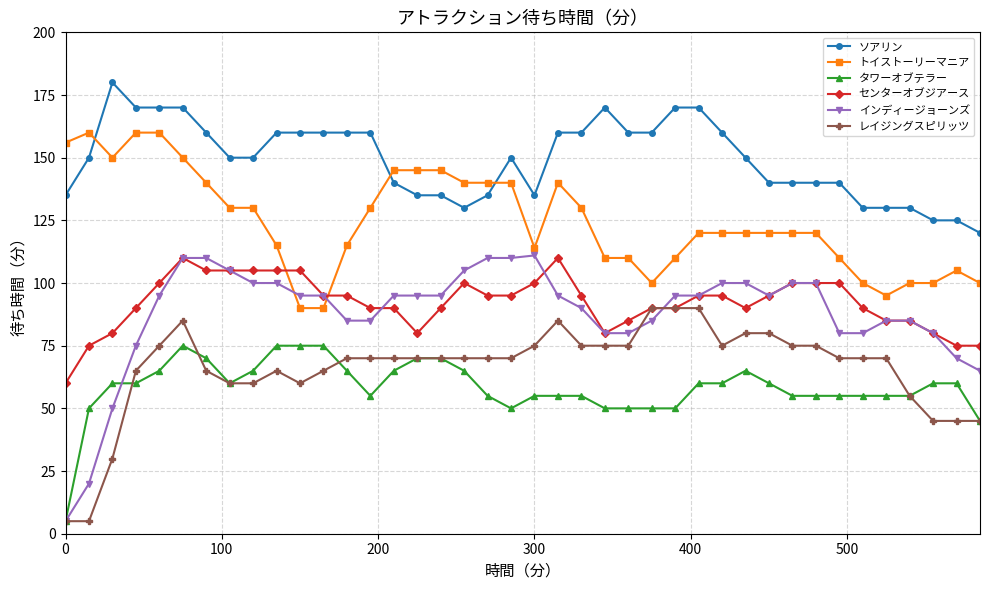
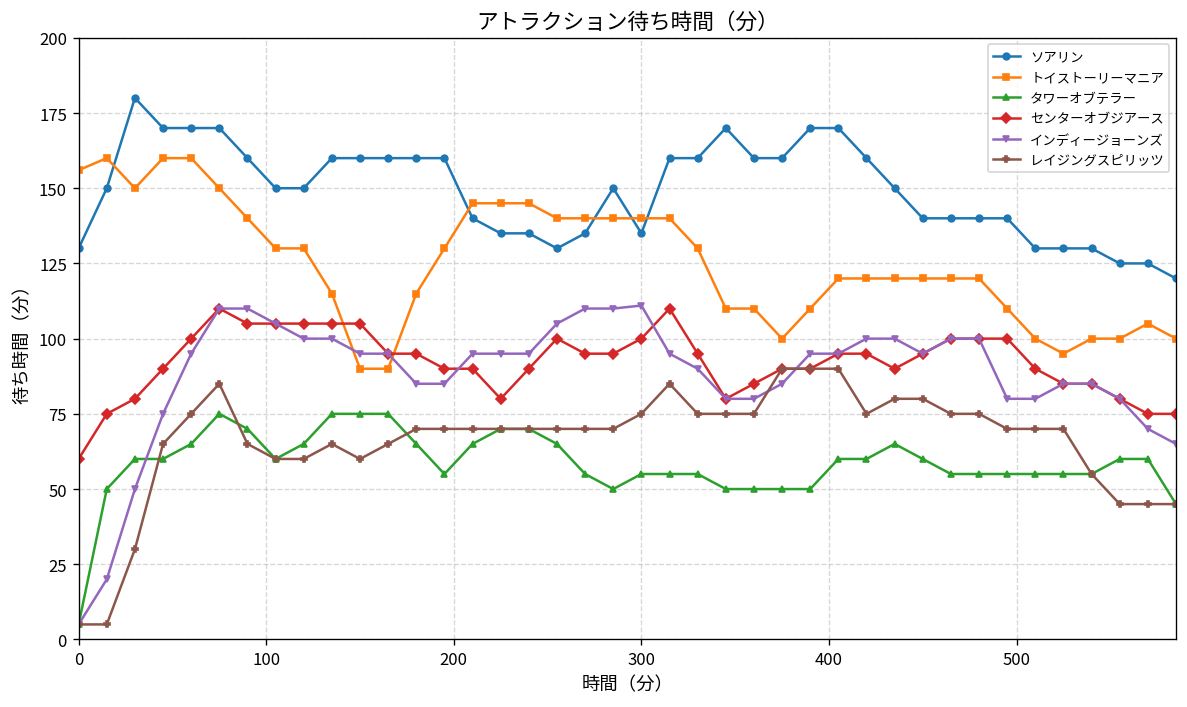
  {
    "ソアリン": {
-     "0": 135,
+     "0": 130,
      "300": 135
    },
    "トイストーリーマニア": {
      "0": 156,
-     "300": 114
+     "300": 140
    },
    "タワーオブテラー": {
      "300": 55
    },
    "センターオブジアース": {
      "0": 60,
      "300": 100
    },
    "インディージョーンズ": {
      "300": 111
    },
    "レイジングスピリッツ": {
      "300": 75
    }
  }
